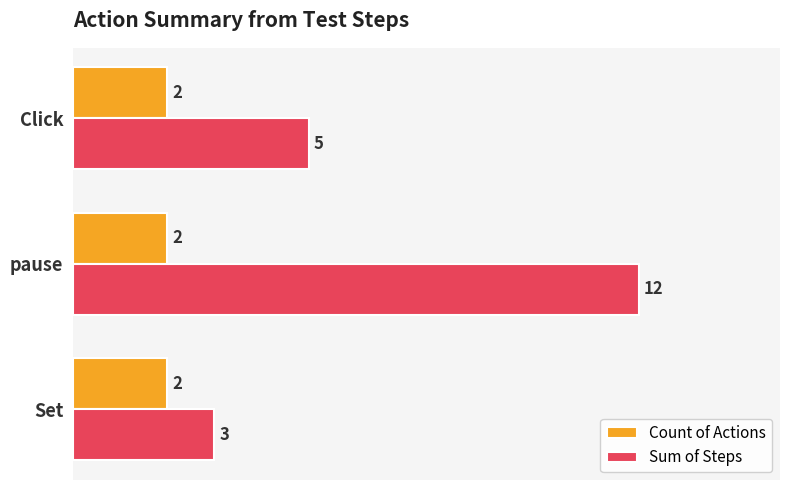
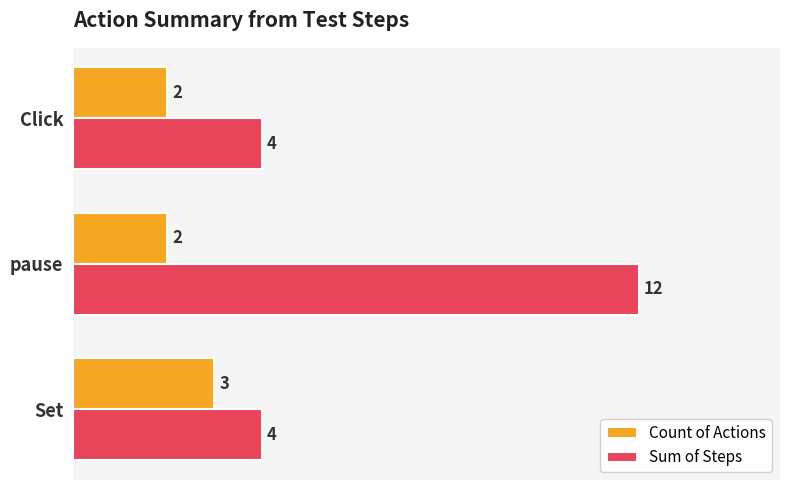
  {
    "Count of Actions": {
      "Click": 2,
      "pause": 2,
-     "Set": 2
+     "Set": 3
    },
    "Sum of Steps": {
-     "Click": 5,
+     "Click": 4,
      "pause": 12,
-     "Set": 3
+     "Set": 4
    }
  }
